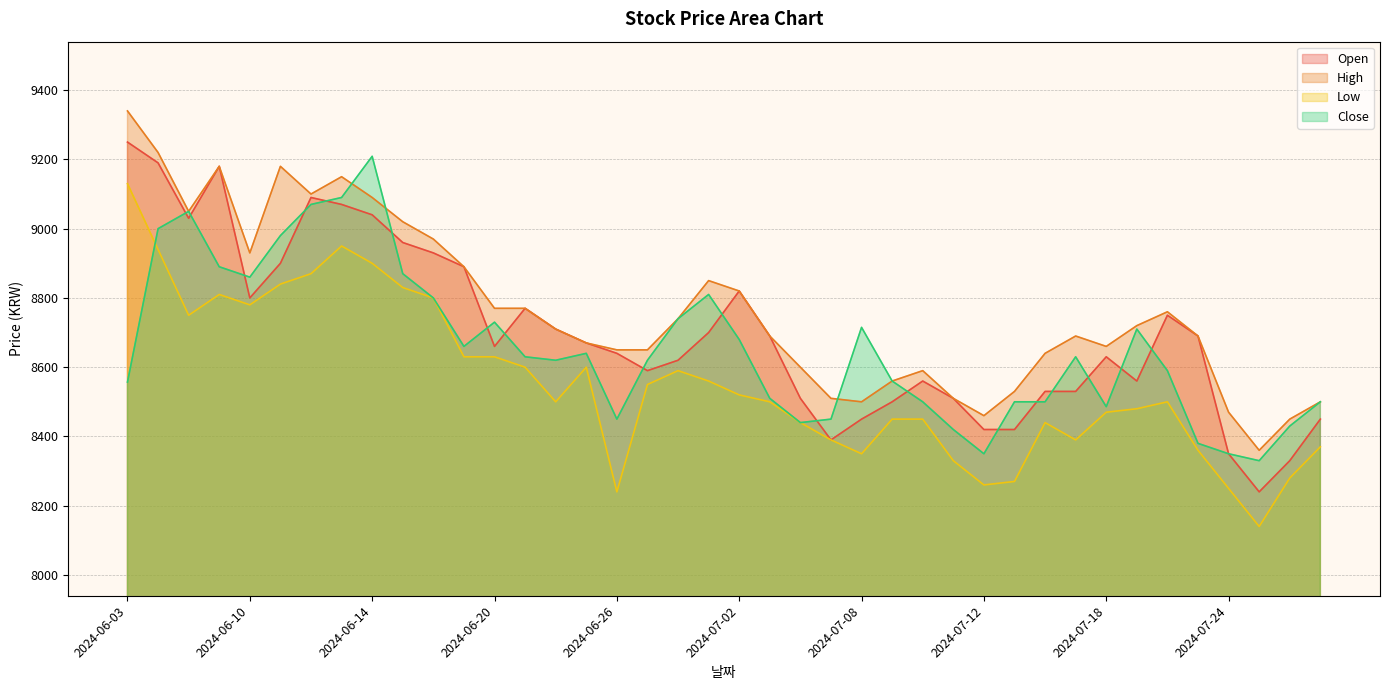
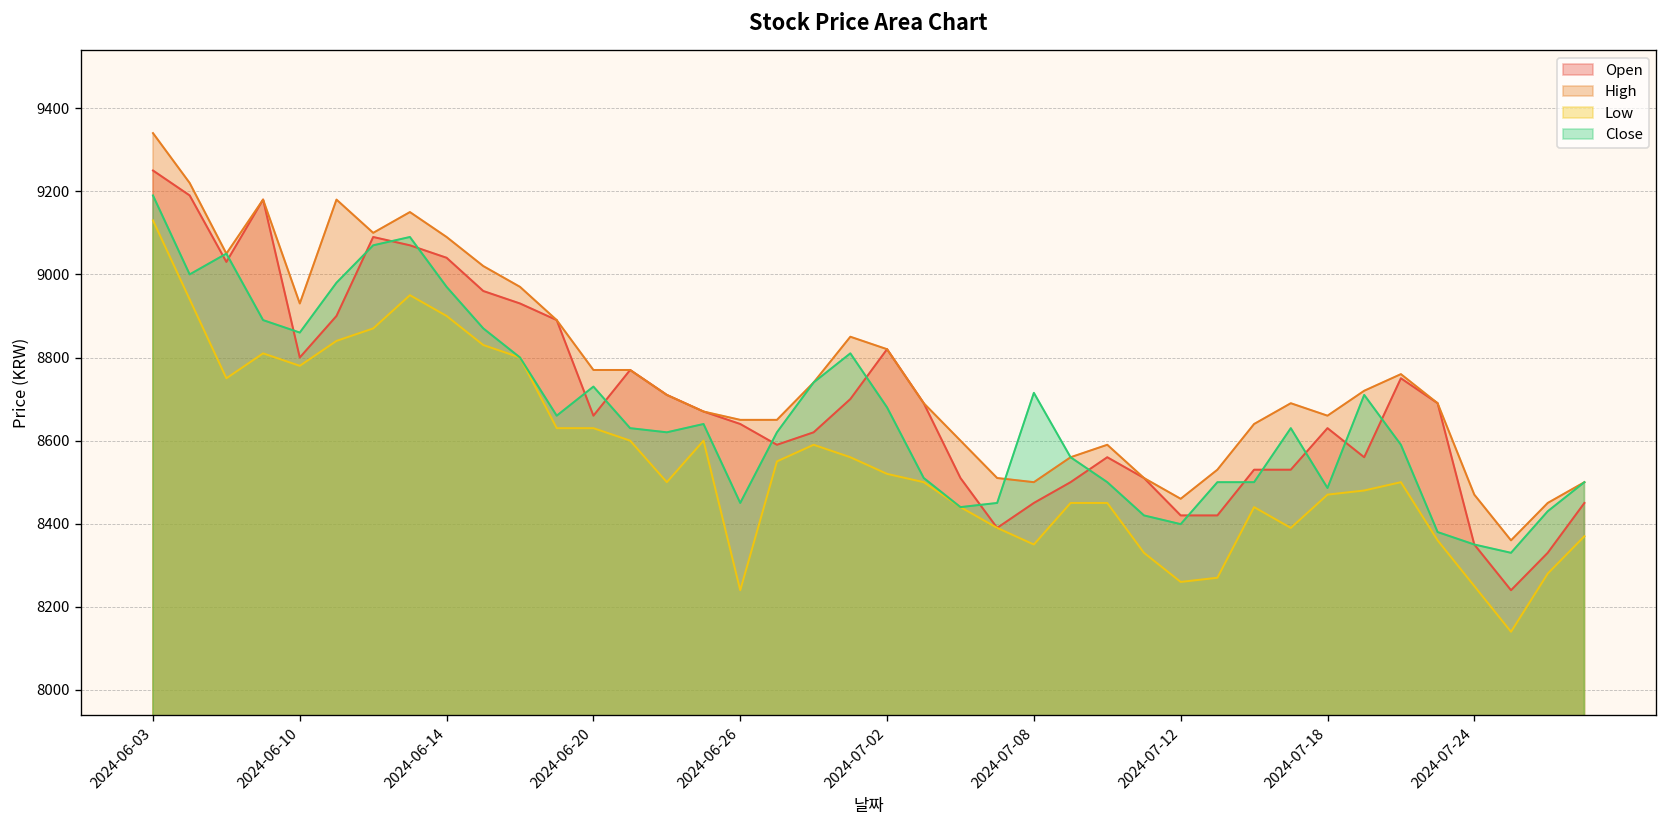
  {
    "Close": {
-     "2024-06-03": 8560,
+     "2024-06-03": 9190,
      "2024-06-10": 8860,
-     "2024-06-14": 9210,
+     "2024-06-14": 8970,
      "2024-06-20": 8730,
      "2024-06-26": 8450,
      "2024-07-02": 8680,
      "2024-07-08": 8720,
-     "2024-07-12": 8350,
+     "2024-07-12": 8400,
      "2024-07-18": 8490
    }
  }
